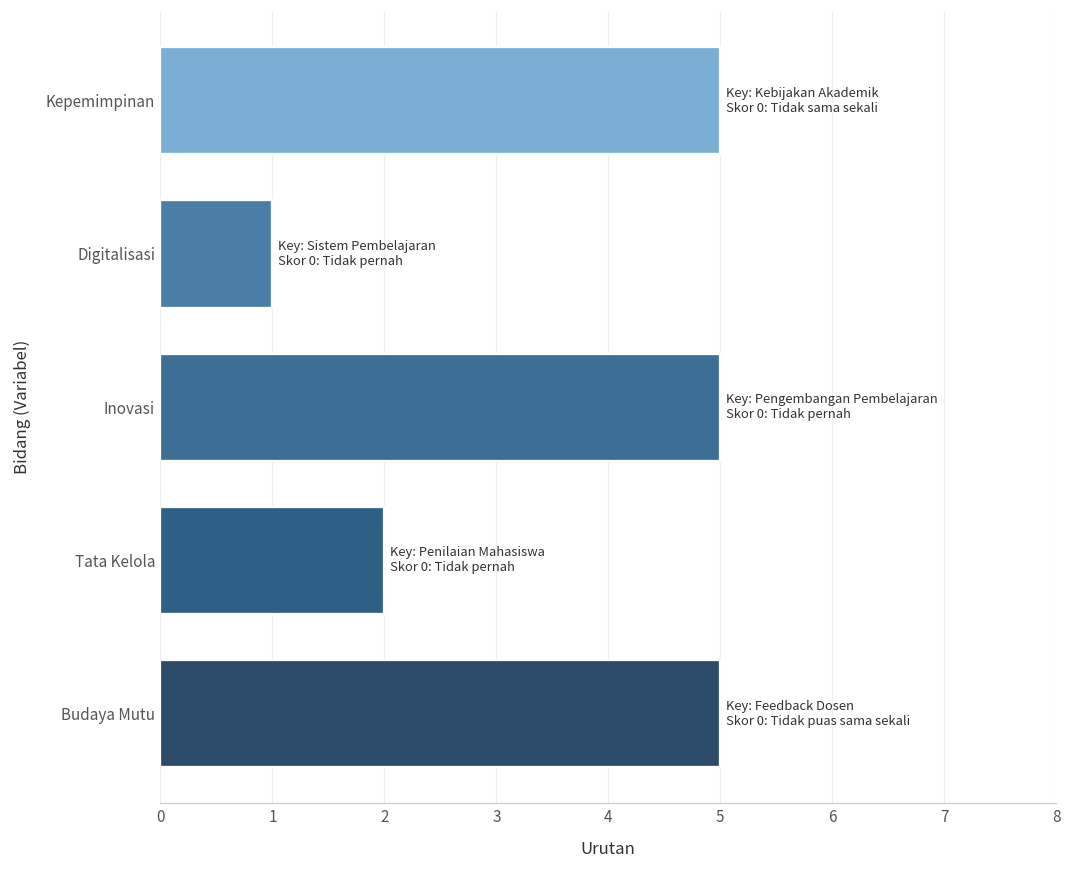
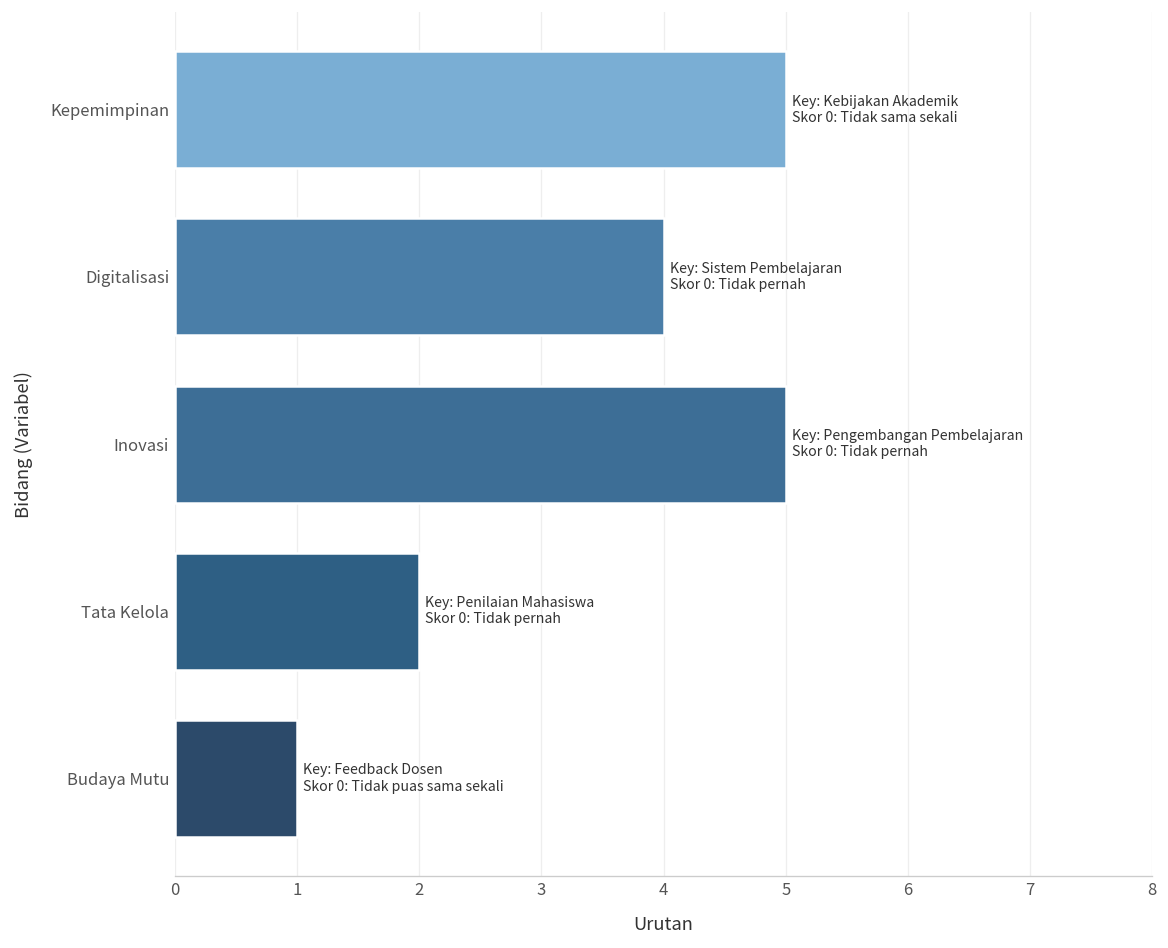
  {
-   "Digitalisasi": 1,
-   "Budaya Mutu": 5
+   "Digitalisasi": 4,
+   "Budaya Mutu": 1
  }
